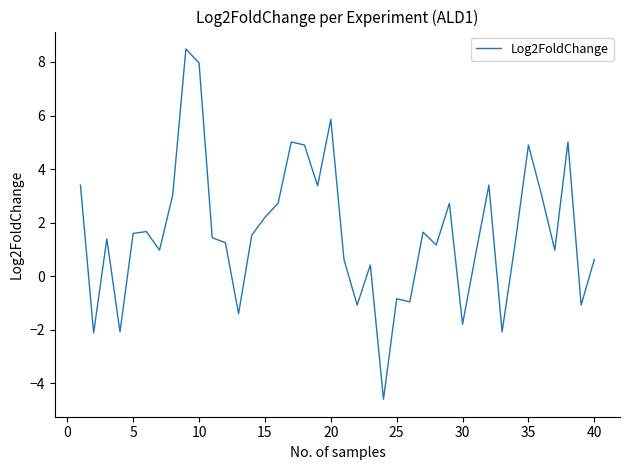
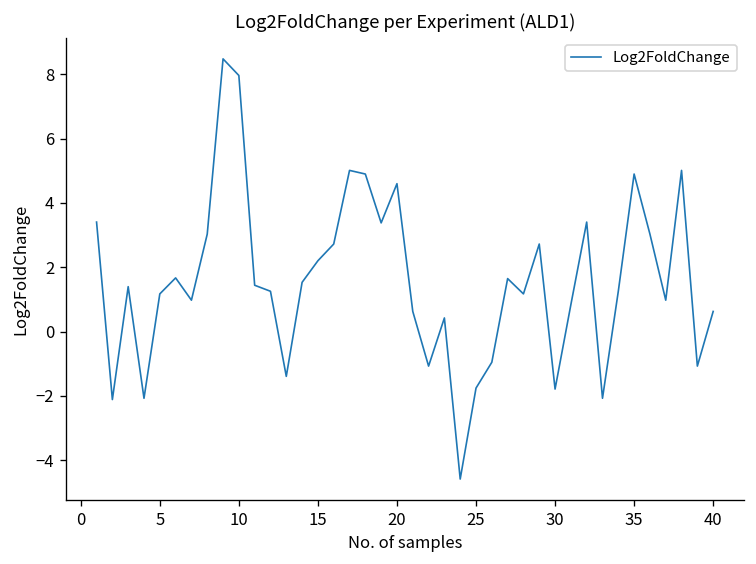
  {
-   "5": 1.6,
+   "5": 1.2,
    "10": 8.0,
    "15": 2.2,
-   "20": 5.9,
-   "25": -0.8,
+   "20": 4.6,
+   "25": -1.8,
    "30": -1.8,
    "35": 4.9,
    "40": 0.6
  }
